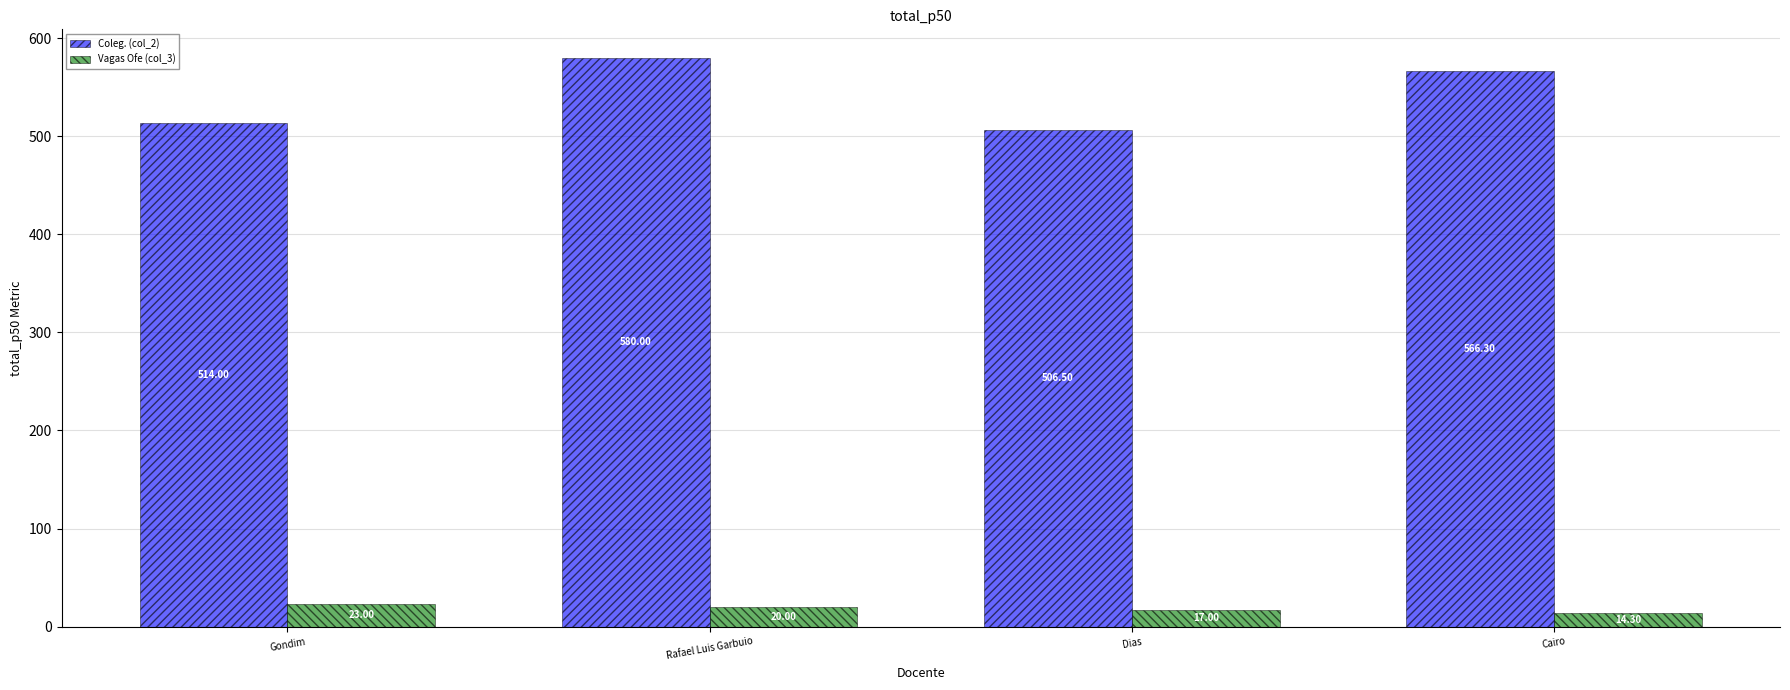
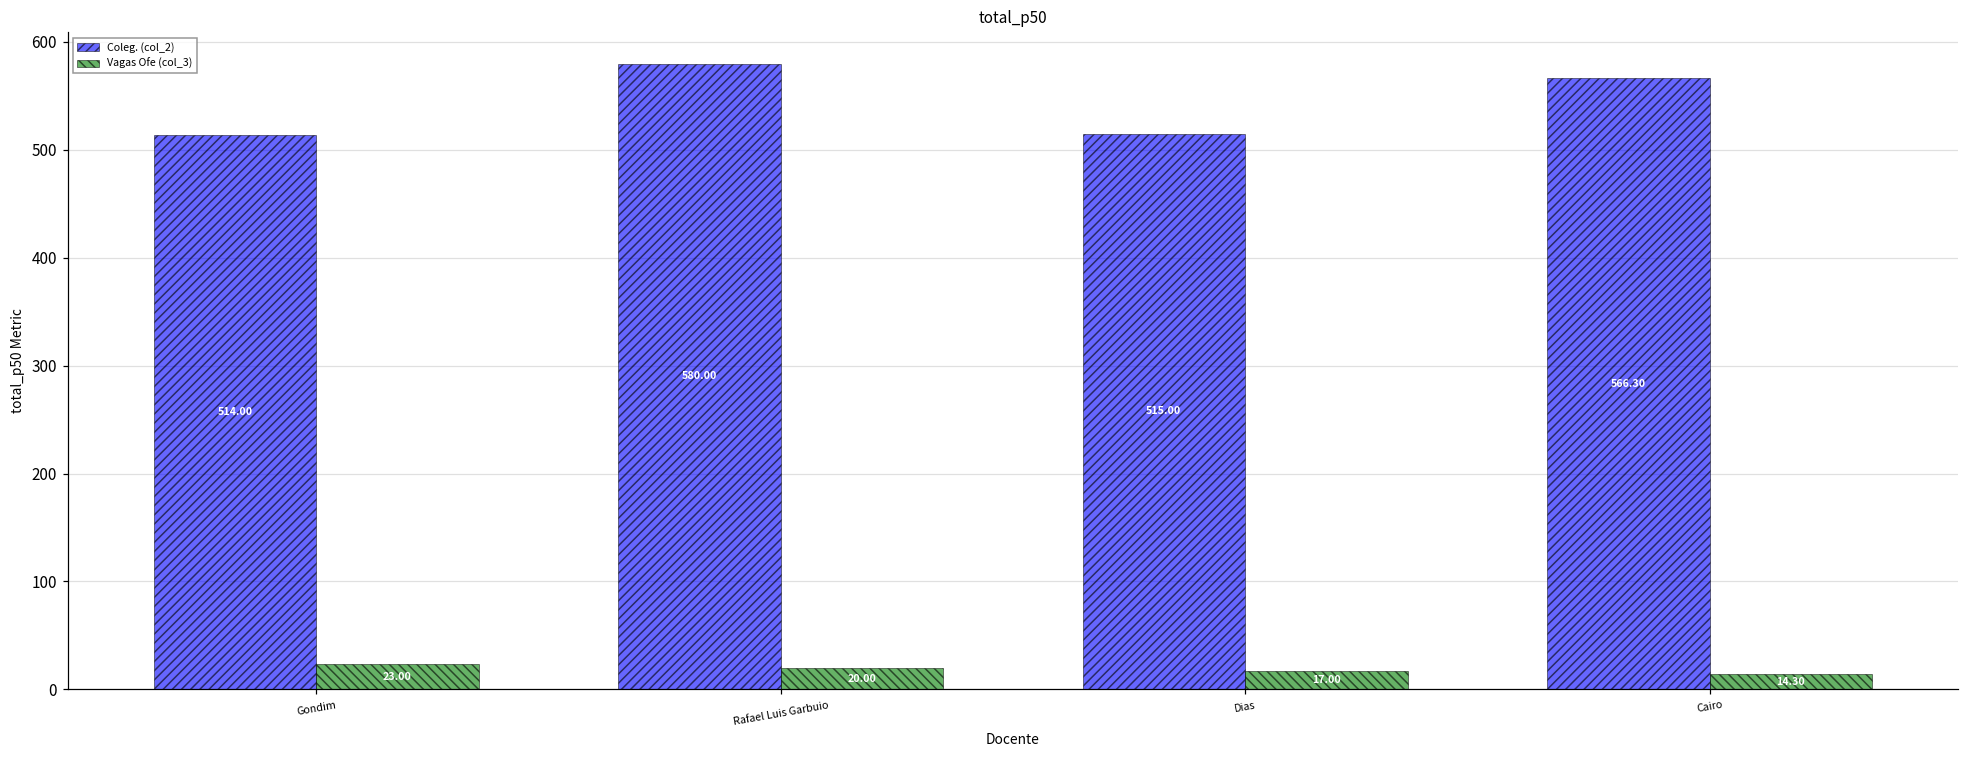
  {
    "Coleg. (col_2)": {
      "Gondim": 514.00,
      "Rafael Luis Garbuio": 580.00,
-     "Dias": 506.50,
+     "Dias": 515.00,
      "Cairo": 566.30
    },
    "Vagas Ofe (col_3)": {
      "Gondim": 23.00,
      "Rafael Luis Garbuio": 20.00,
      "Dias": 17.00,
      "Cairo": 14.30
    }
  }
